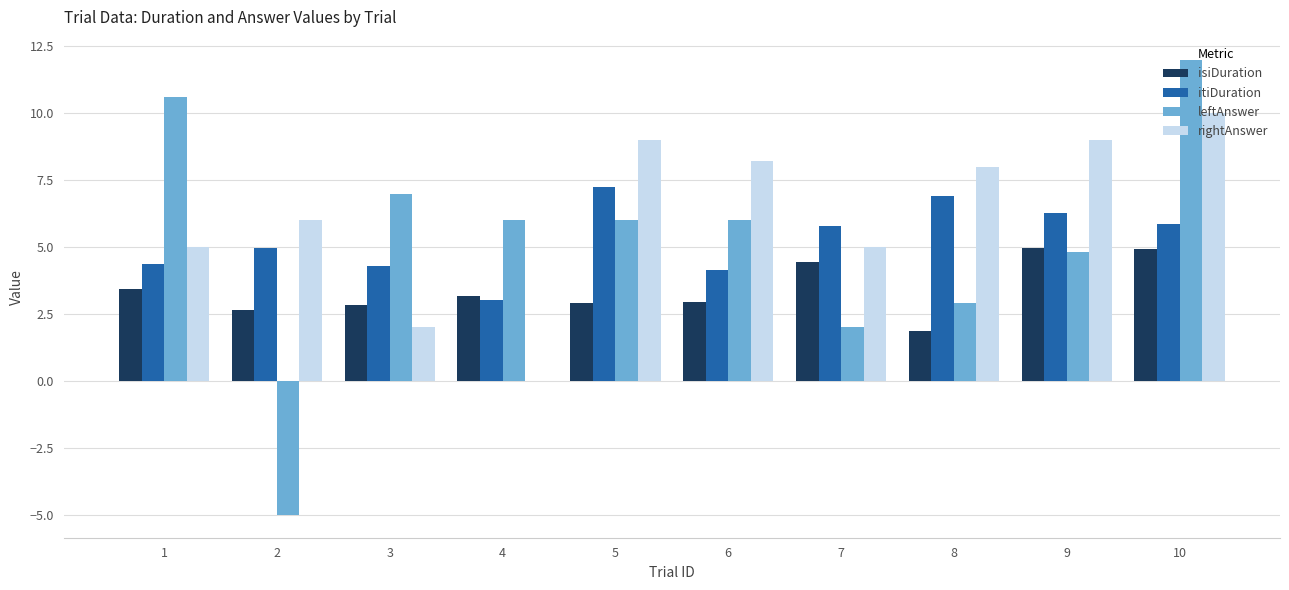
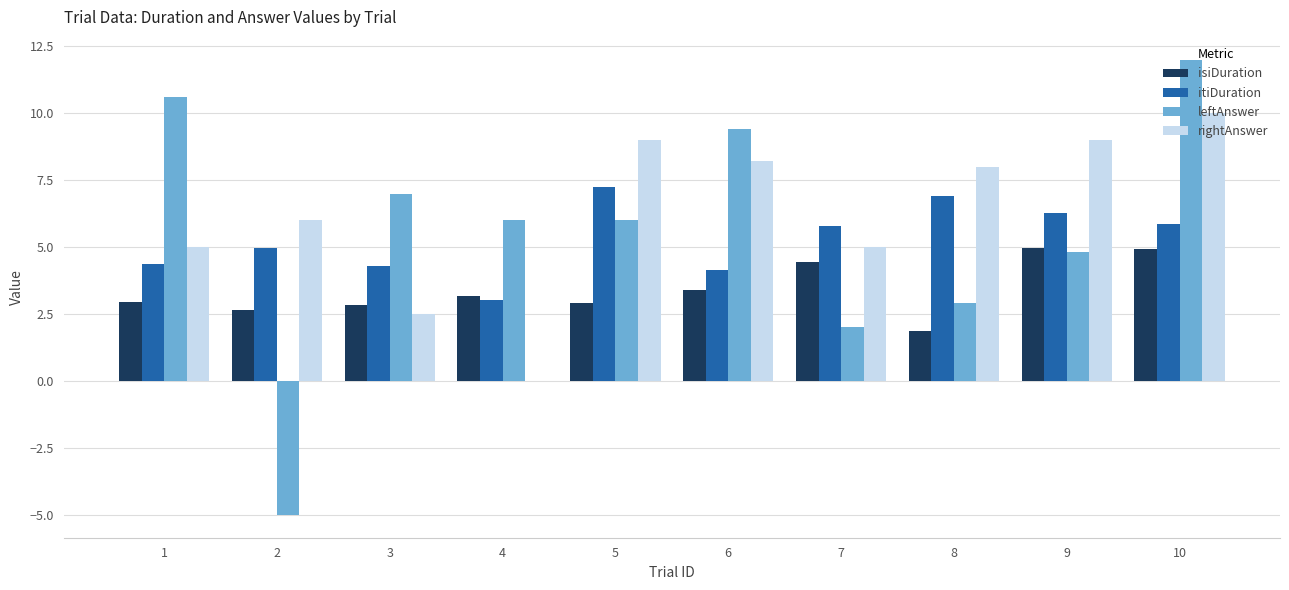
  {
    "isiDuration": {
-     "1": 3.4,
+     "1": 3.0,
      "2": 2.7,
      "3": 2.8,
      "4": 3.2,
      "5": 2.9,
-     "6": 3.0,
+     "6": 3.4,
      "7": 4.4,
      "8": 1.9,
      "9": 5.0,
      "10": 4.9
    },
    "itiDuration": {
      "1": 4.4,
      "2": 5.0,
      "3": 4.3,
      "4": 3.0,
      "5": 7.2,
      "6": 4.1,
      "7": 5.8,
      "8": 6.9,
      "9": 6.3,
      "10": 5.9
    },
    "leftAnswer": {
      "1": 10.6,
      "2": -5.0,
      "3": 7.0,
      "4": 6.0,
      "5": 6.0,
-     "6": 6.0,
+     "6": 9.4,
      "7": 2.0,
      "8": 2.9,
      "9": 4.8,
      "10": 12.0
    },
    "rightAnswer": {
      "1": 5.0,
      "2": 6.0,
-     "3": 2.0,
+     "3": 2.5,
      "4": 0.0,
      "5": 9.0,
      "6": 8.2,
      "7": 5.0,
      "8": 8.0,
      "9": 9.0,
      "10": 10.0
    }
  }
